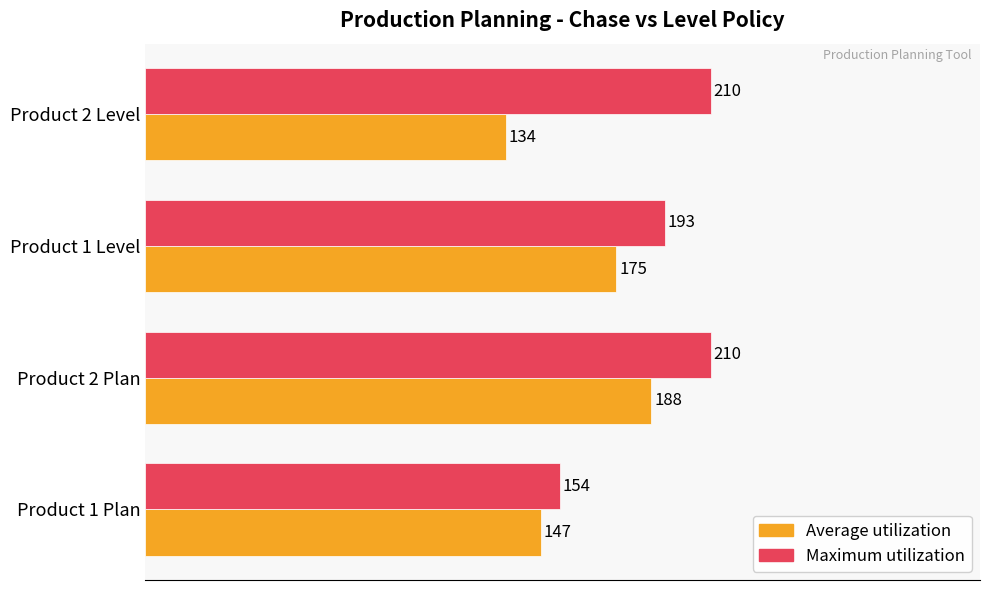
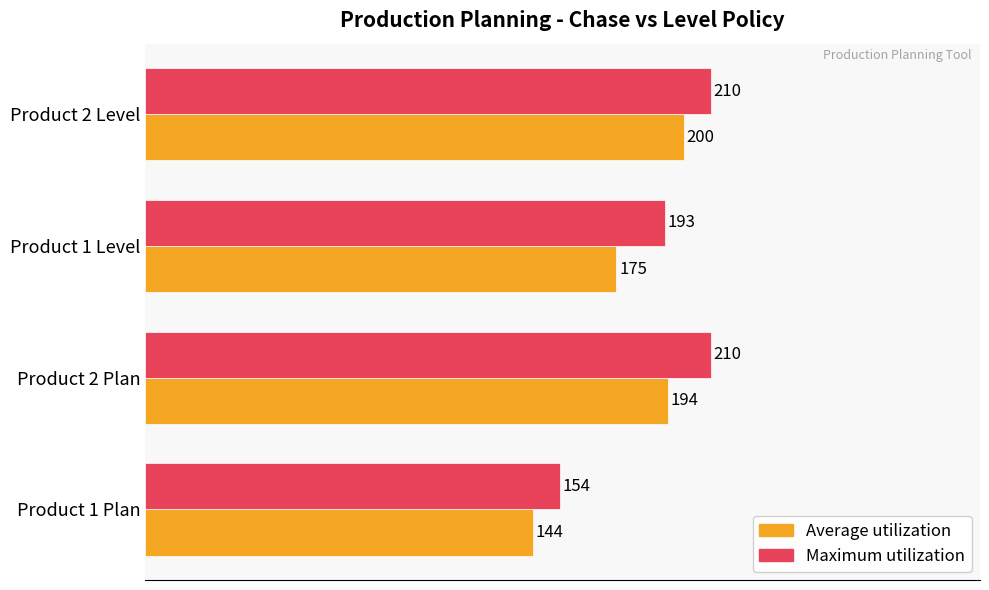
  {
    "Average utilization": {
-     "Product 2 Level": 134,
+     "Product 2 Level": 200,
      "Product 1 Level": 175,
-     "Product 2 Plan": 188,
-     "Product 1 Plan": 147
+     "Product 2 Plan": 194,
+     "Product 1 Plan": 144
    },
    "Maximum utilization": {
      "Product 2 Level": 210,
      "Product 1 Level": 193,
      "Product 2 Plan": 210,
      "Product 1 Plan": 154
    }
  }
